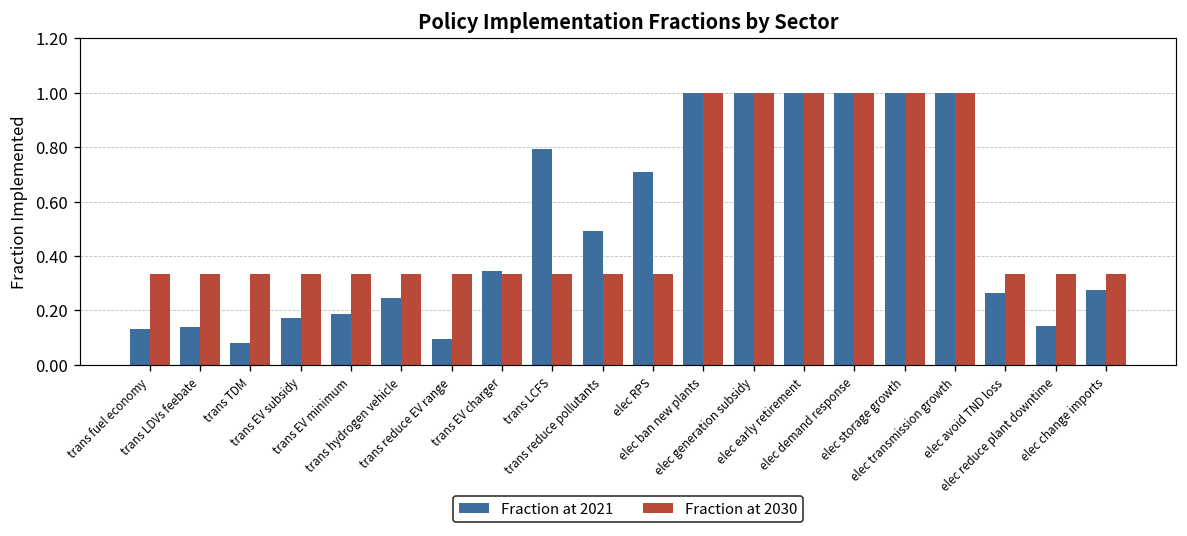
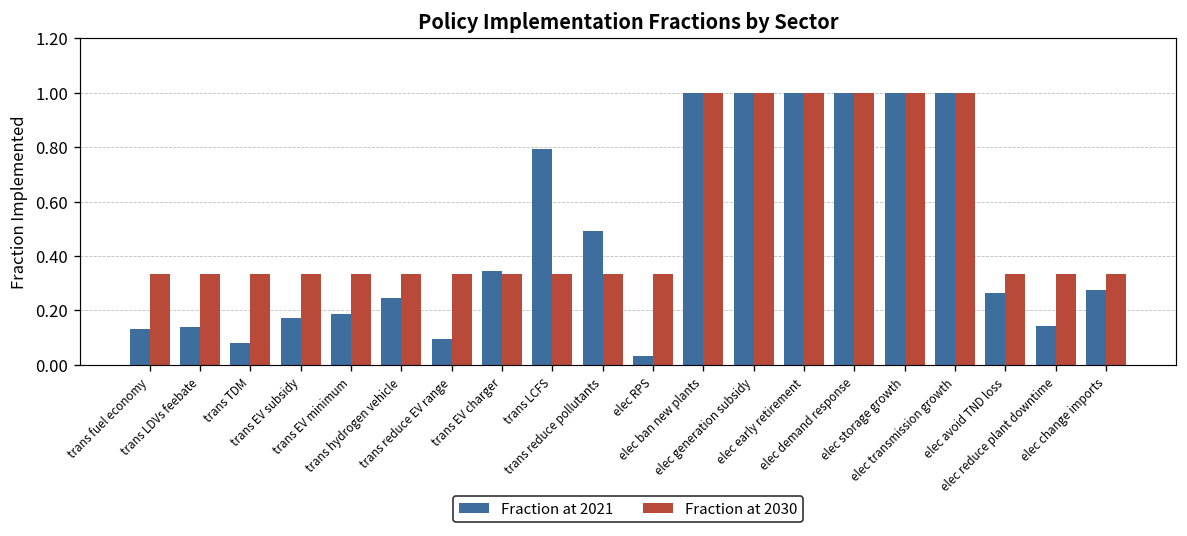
  {
    "Fraction at 2021": {
      "trans fuel economy": 0.13,
      "trans LDVs feebate": 0.14,
      "trans TDM": 0.08,
      "trans EV subsidy": 0.17,
      "trans EV minimum": 0.19,
      "trans hydrogen vehicle": 0.25,
      "trans reduce EV range": 0.09,
      "trans EV charger": 0.34,
      "trans LCFS": 0.79,
      "trans reduce pollutants": 0.49,
-     "elec RPS": 0.71,
+     "elec RPS": 0.03,
      "elec ban new plants": 1.00,
      "elec generation subsidy": 1.00,
      "elec early retirement": 1.00,
      "elec demand response": 1.00,
      "elec storage growth": 1.00,
      "elec transmission growth": 1.00,
      "elec avoid TND loss": 0.26,
      "elec reduce plant downtime": 0.14,
      "elec change imports": 0.27
    },
    "Fraction at 2030": {
      "trans fuel economy": 0.33,
      "trans LDVs feebate": 0.33,
      "trans TDM": 0.33,
      "trans EV subsidy": 0.33,
      "trans EV minimum": 0.33,
      "trans hydrogen vehicle": 0.33,
      "trans reduce EV range": 0.33,
      "trans EV charger": 0.33,
      "trans LCFS": 0.33,
      "trans reduce pollutants": 0.33,
      "elec RPS": 0.33,
      "elec ban new plants": 1.00,
      "elec generation subsidy": 1.00,
      "elec early retirement": 1.00,
      "elec demand response": 1.00,
      "elec storage growth": 1.00,
      "elec transmission growth": 1.00,
      "elec avoid TND loss": 0.33,
      "elec reduce plant downtime": 0.33,
      "elec change imports": 0.33
    }
  }
